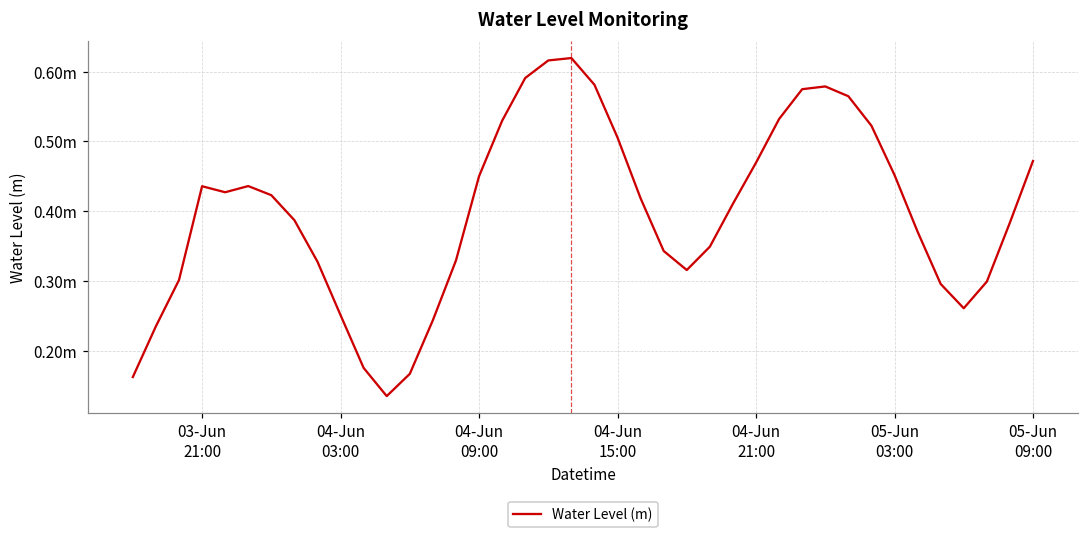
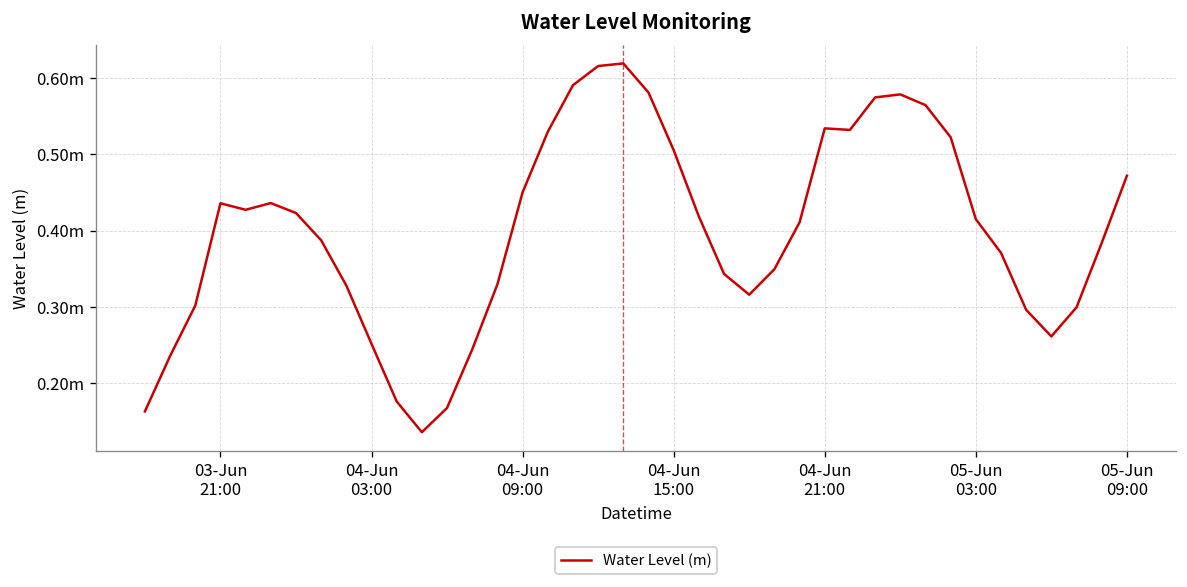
  {
    "03-Jun 21:00": "0.44m",
    "04-Jun 03:00": "0.25m",
    "04-Jun 09:00": "0.45m",
    "04-Jun 15:00": "0.51m",
-   "04-Jun 21:00": "0.47m",
-   "05-Jun 03:00": "0.45m",
+   "04-Jun 21:00": "0.53m",
+   "05-Jun 03:00": "0.41m",
    "05-Jun 09:00": "0.47m"
  }
